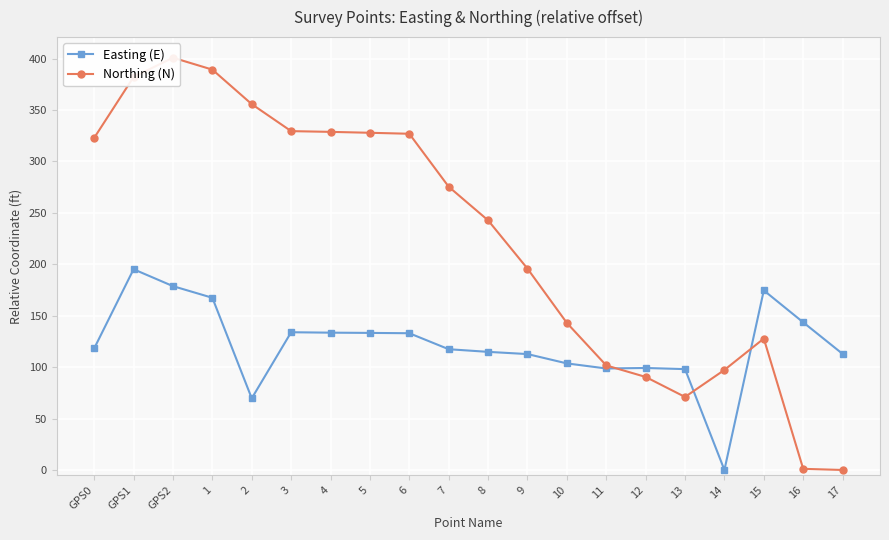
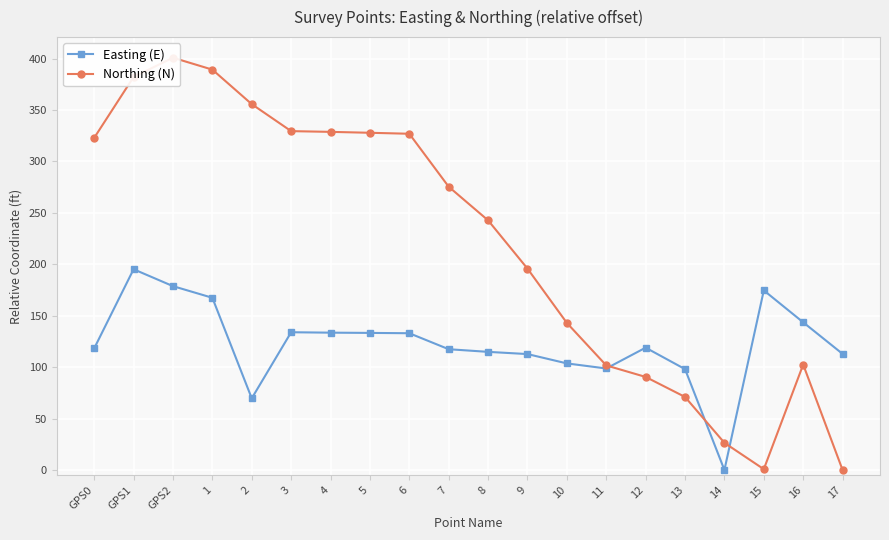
  {
    "Easting (E)": {
      "GPS0": 118,
      "GPS1": 195,
      "GPS2": 179,
      "1": 167,
      "2": 70,
      "3": 134,
      "4": 133,
      "5": 133,
      "6": 133,
      "7": 117,
      "8": 115,
      "9": 113,
      "10": 104,
      "11": 99,
-     "12": 99,
+     "12": 119,
      "13": 98,
      "14": 0,
      "15": 175,
      "16": 144,
      "17": 113
    },
    "Northing (N)": {
      "GPS0": 323,
      "1": 389,
      "2": 356,
      "3": 329,
      "4": 329,
      "5": 328,
      "6": 327,
      "7": 275,
      "8": 243,
      "9": 196,
      "10": 143,
      "11": 102,
      "12": 90,
      "13": 71,
-     "14": 97,
-     "15": 128,
-     "16": 1,
+     "14": 26,
+     "15": 1,
+     "16": 102,
      "17": 0
    }
  }
